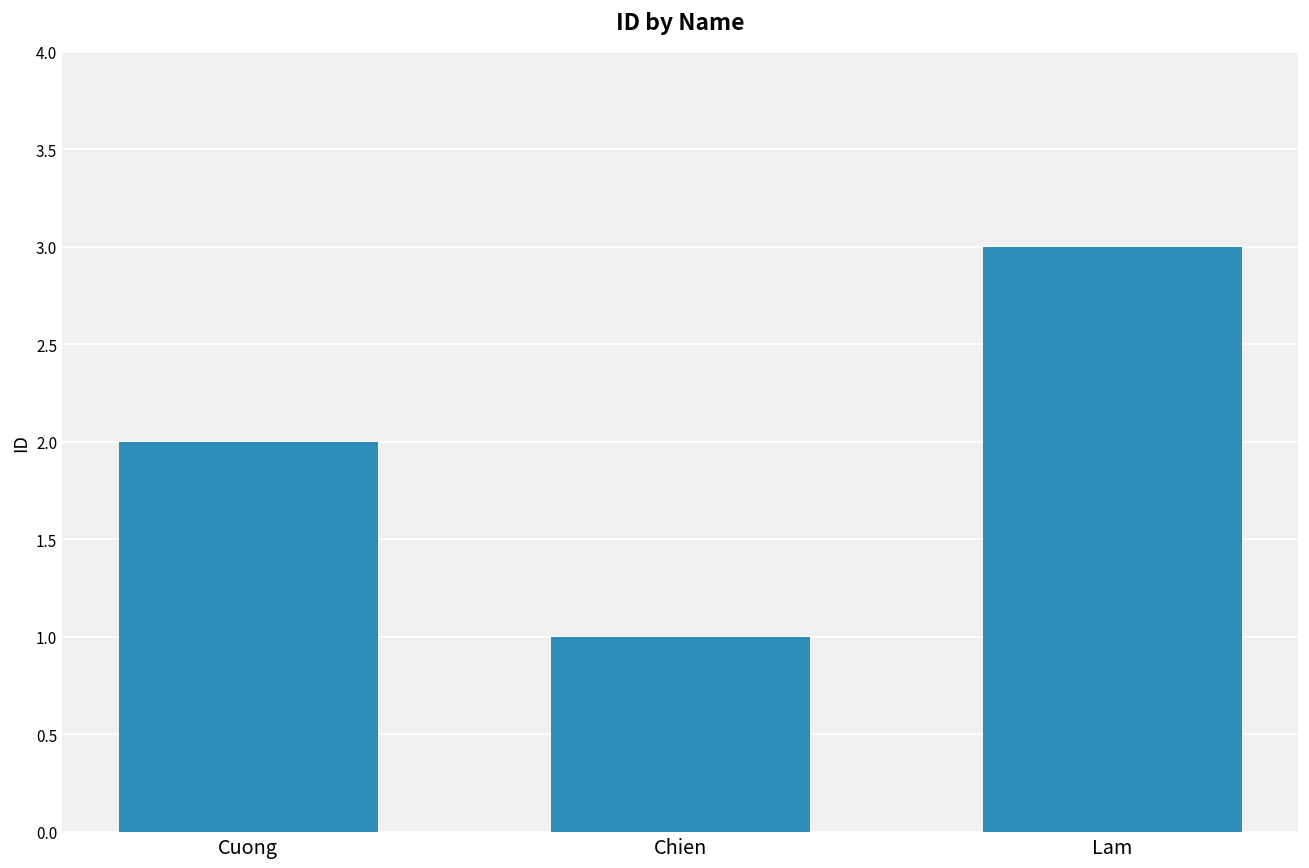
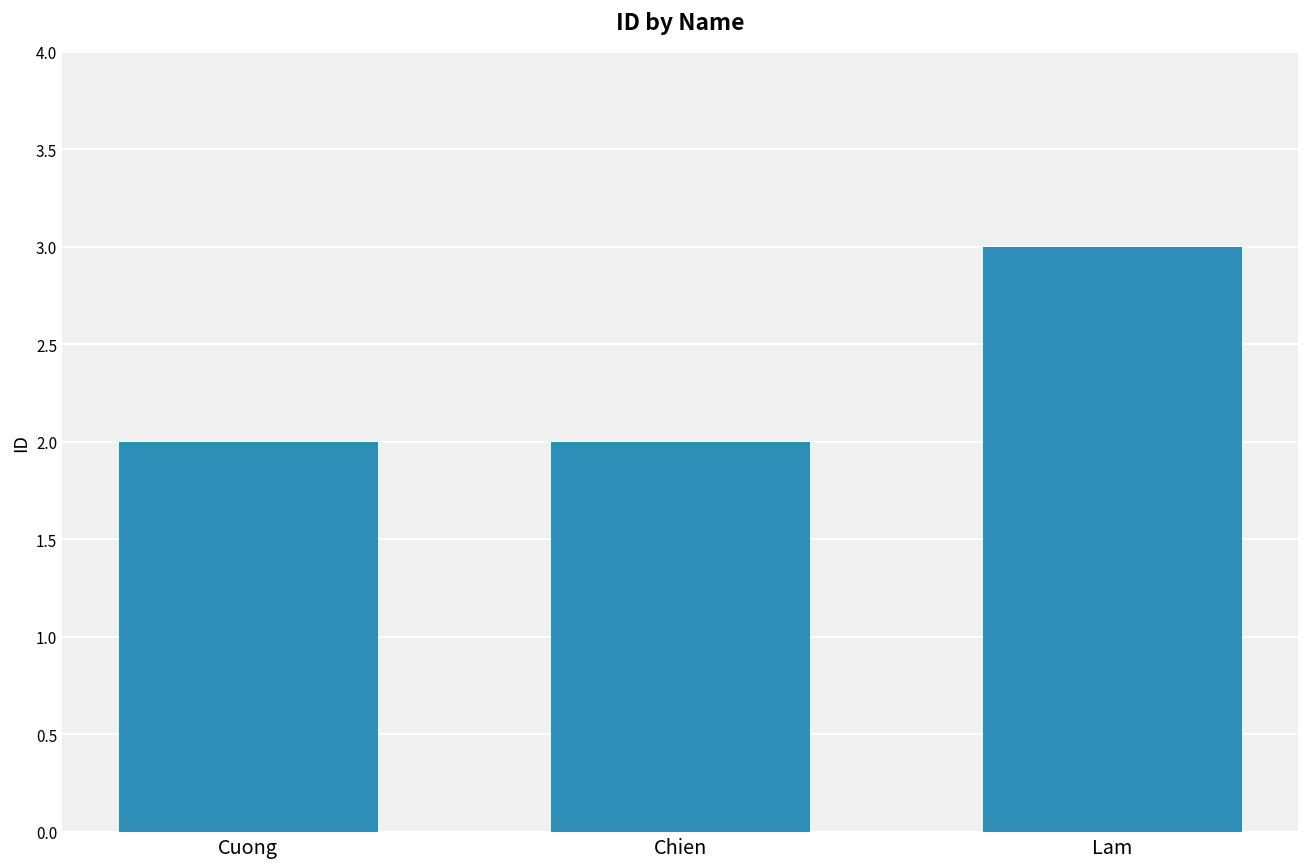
  {
    "Cuong": 2,
-   "Chien": 1,
+   "Chien": 2,
    "Lam": 3
  }
